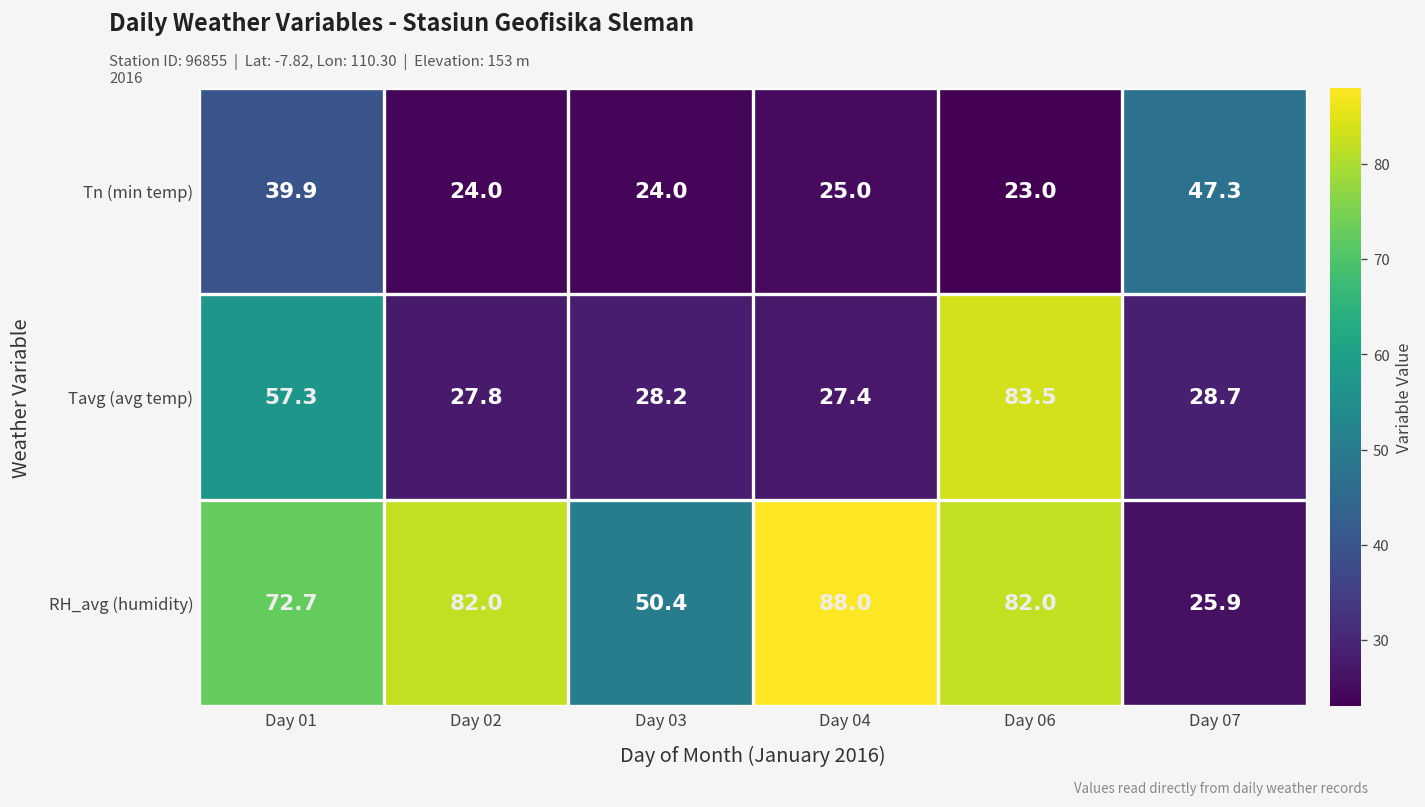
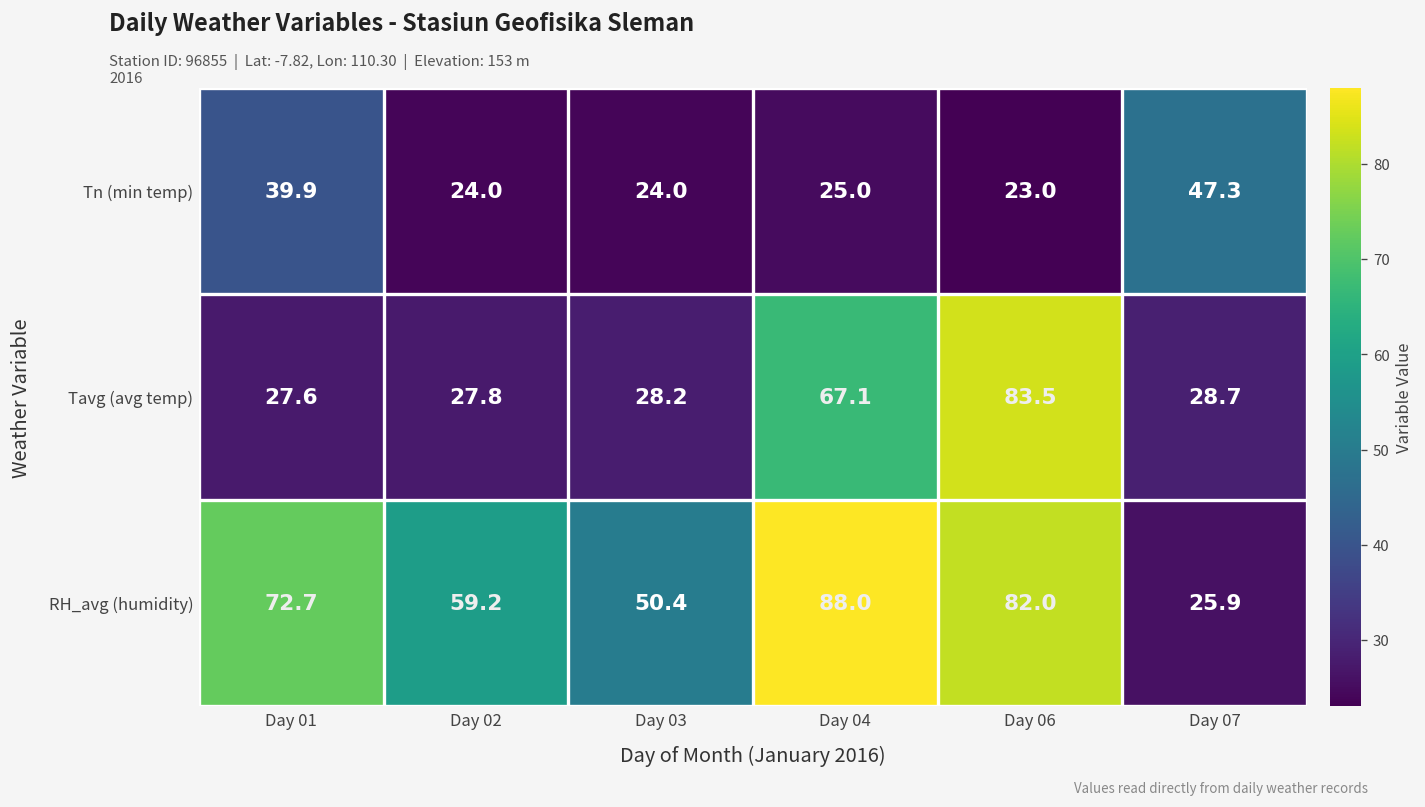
  {
    "Tn (min temp)": {
      "Day 01": 39.9,
      "Day 02": 24.0,
      "Day 03": 24.0,
      "Day 04": 25.0,
      "Day 06": 23.0,
      "Day 07": 47.3
    },
    "Tavg (avg temp)": {
-     "Day 01": 57.3,
+     "Day 01": 27.6,
      "Day 02": 27.8,
      "Day 03": 28.2,
-     "Day 04": 27.4,
+     "Day 04": 67.1,
      "Day 06": 83.5,
      "Day 07": 28.7
    },
    "RH_avg (humidity)": {
      "Day 01": 72.7,
-     "Day 02": 82.0,
+     "Day 02": 59.2,
      "Day 03": 50.4,
      "Day 04": 88.0,
      "Day 06": 82.0,
      "Day 07": 25.9
    }
  }
